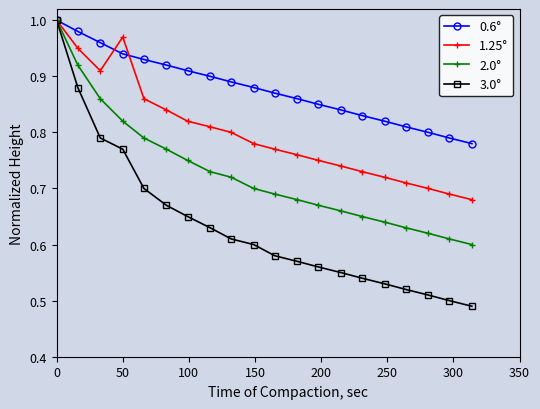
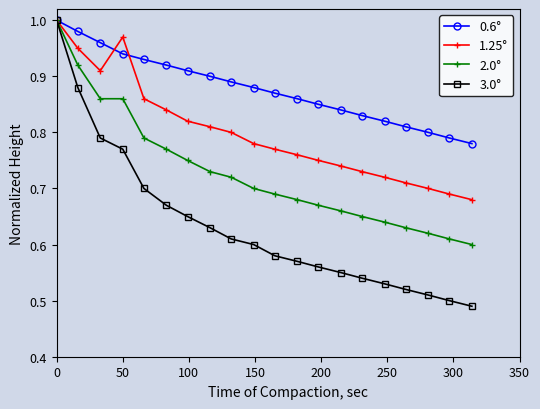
  {
    "0.6°": {
      "50": 0.94
    },
    "1.25°": {
      "50": 0.97
    },
    "2.0°": {
-     "50": 0.82
+     "50": 0.86
    },
    "3.0°": {
      "50": 0.77
    }
  }
